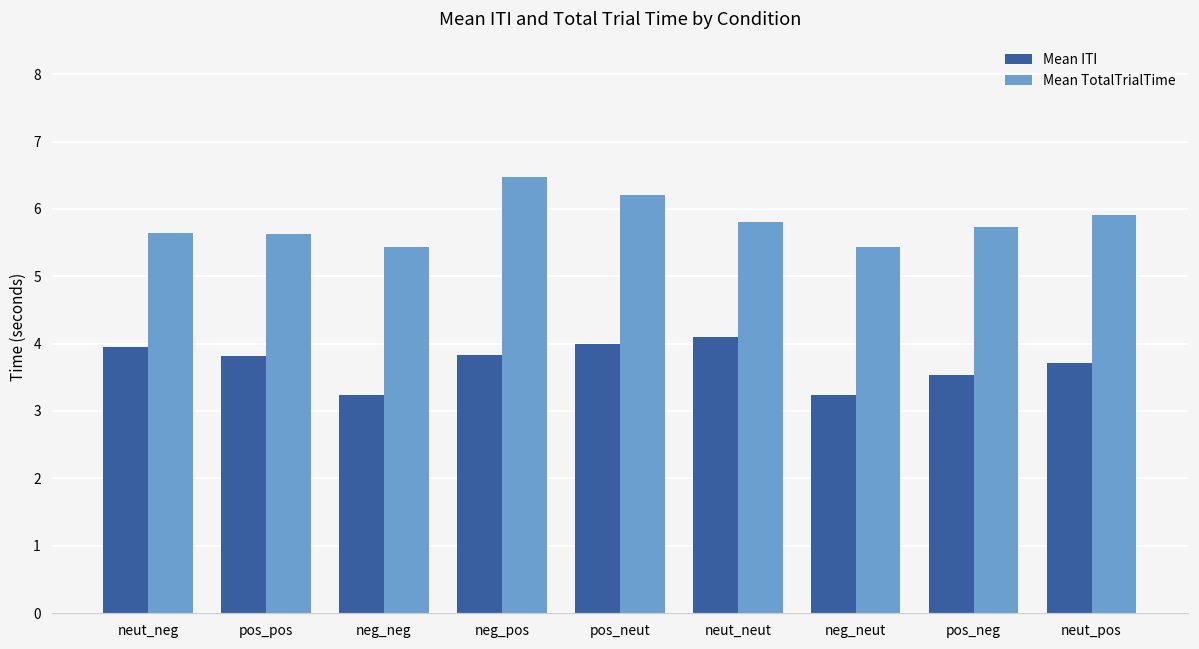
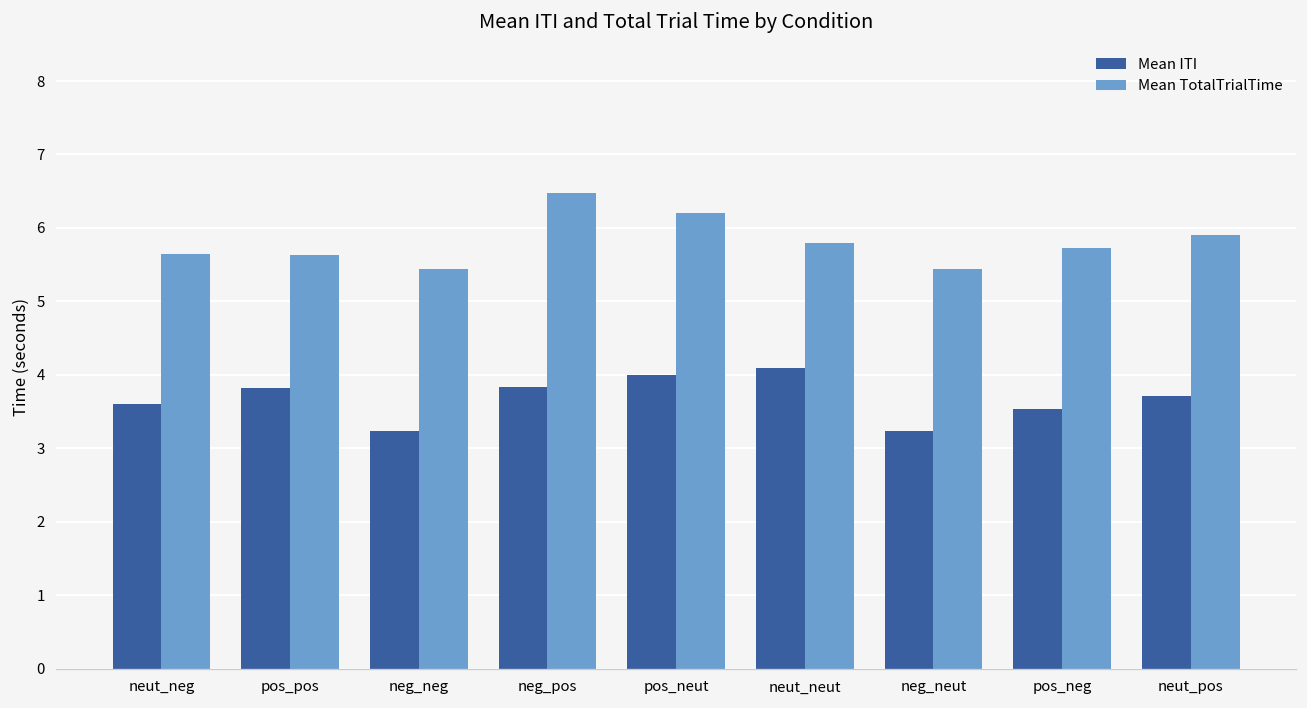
  {
    "Mean ITI": {
-     "neut_neg": 4.0,
+     "neut_neg": 3.6,
      "pos_pos": 3.8,
      "neg_neg": 3.2,
      "neg_pos": 3.8,
      "pos_neut": 4.0,
      "neut_neut": 4.1,
      "neg_neut": 3.2,
      "pos_neg": 3.5,
      "neut_pos": 3.7
    },
    "Mean TotalTrialTime": {
      "neut_neg": 5.7,
      "pos_pos": 5.6,
      "neg_neg": 5.4,
      "neg_pos": 6.5,
      "pos_neut": 6.2,
      "neut_neut": 5.8,
      "neg_neut": 5.4,
      "pos_neg": 5.7,
      "neut_pos": 5.9
    }
  }
